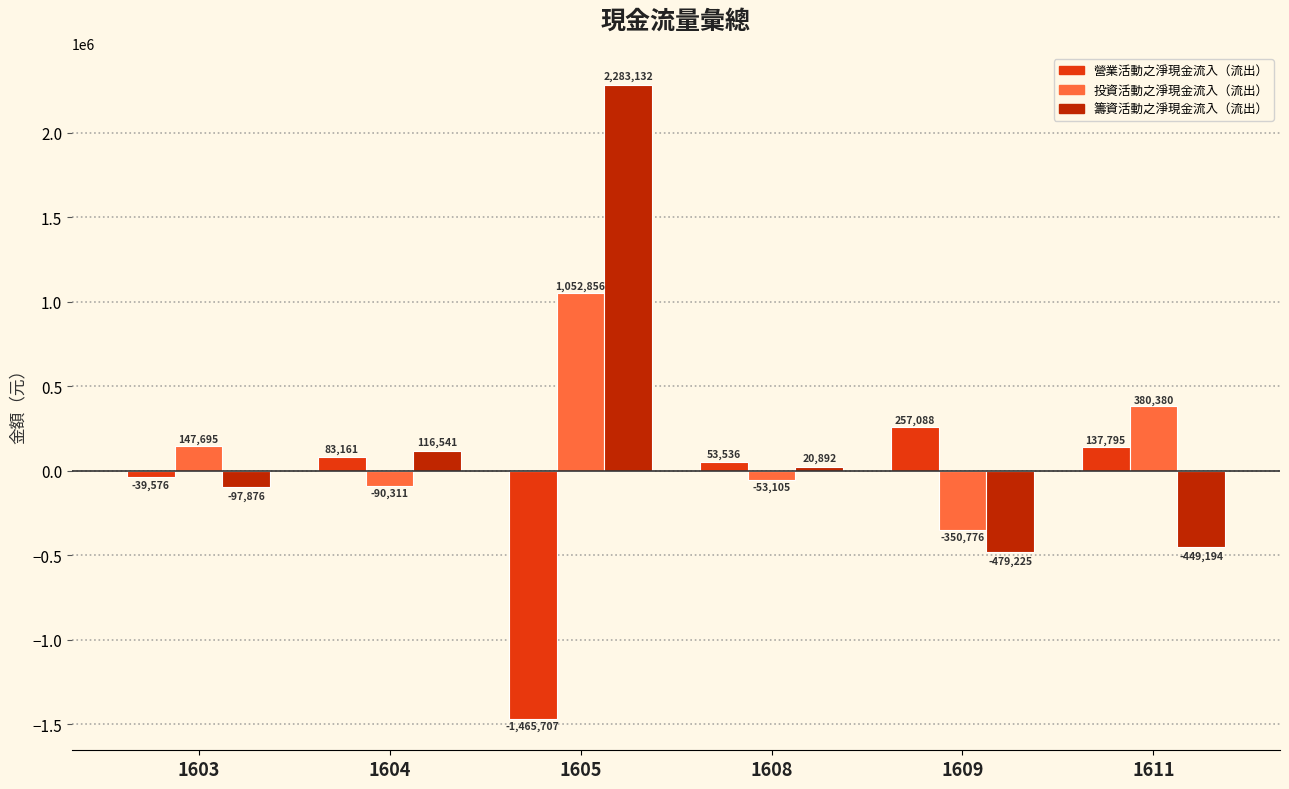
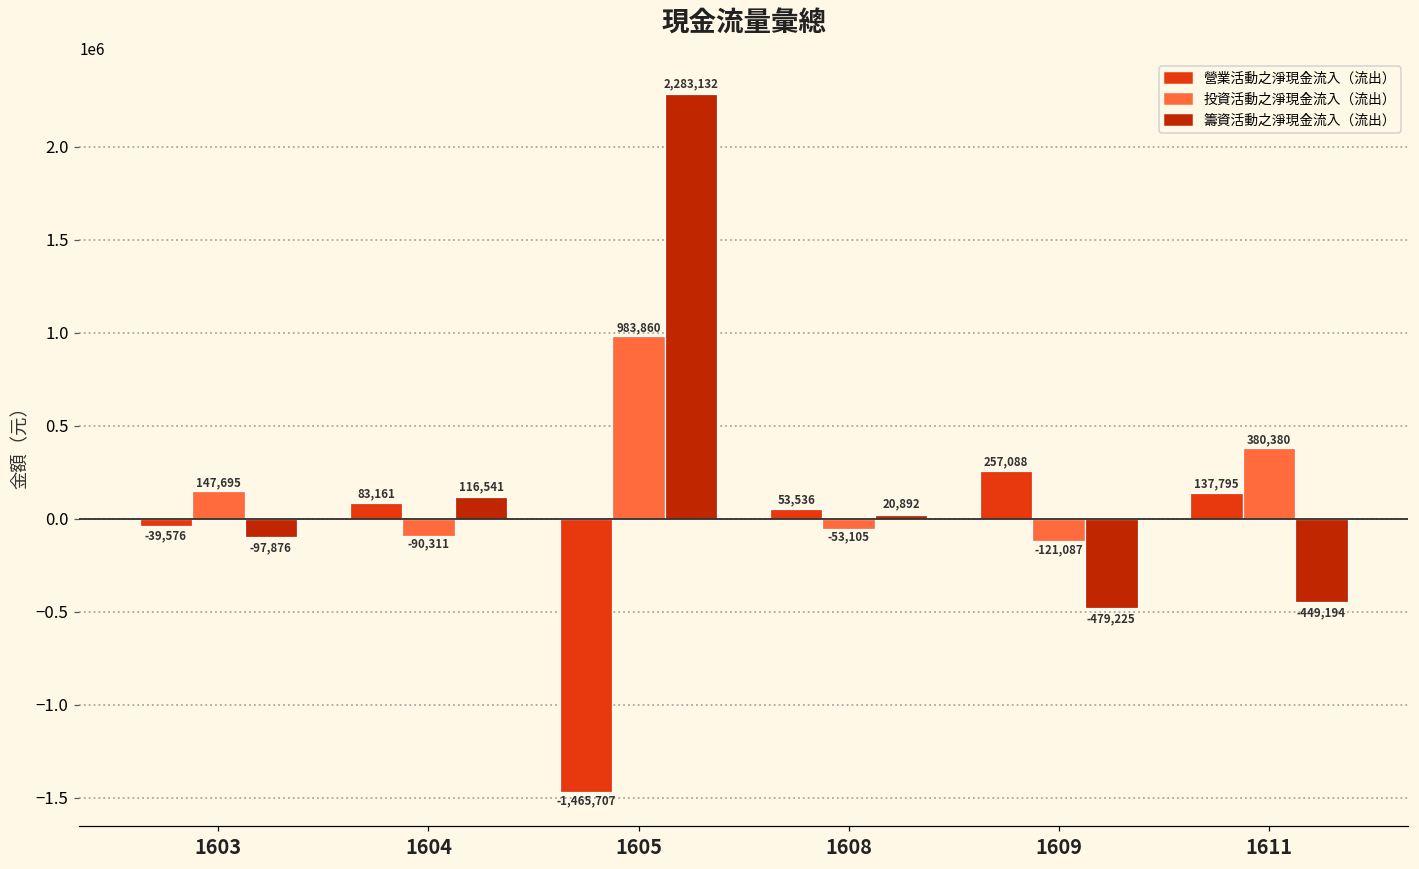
  {
    "投資活動之淨現金流入（流出）": {
      "1603": "147,695",
      "1604": "-90,311",
-     "1605": "1,052,856",
+     "1605": "983,860",
      "1608": "-53,105",
-     "1609": "-350,776",
+     "1609": "-121,087",
      "1611": "380,380"
    }
  }
